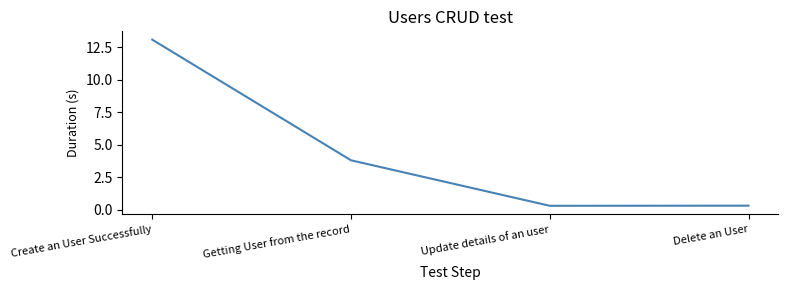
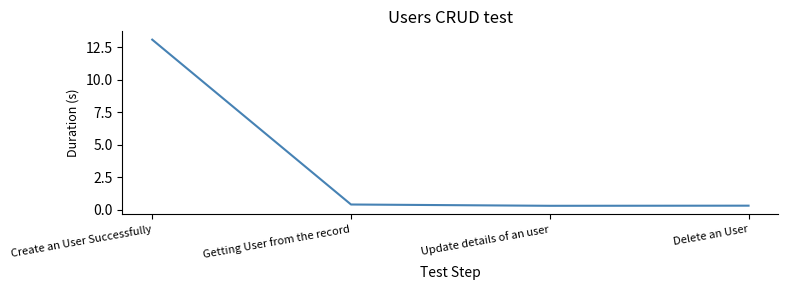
  {
    "Create an User Successfully": 13.1,
-   "Getting User from the record": 3.8,
+   "Getting User from the record": 0.4,
    "Update details of an user": 0.3,
    "Delete an User": 0.3
  }
